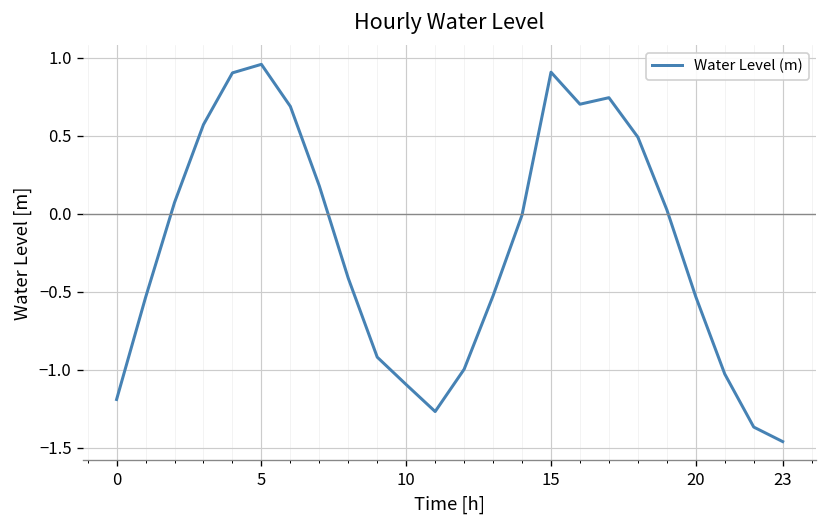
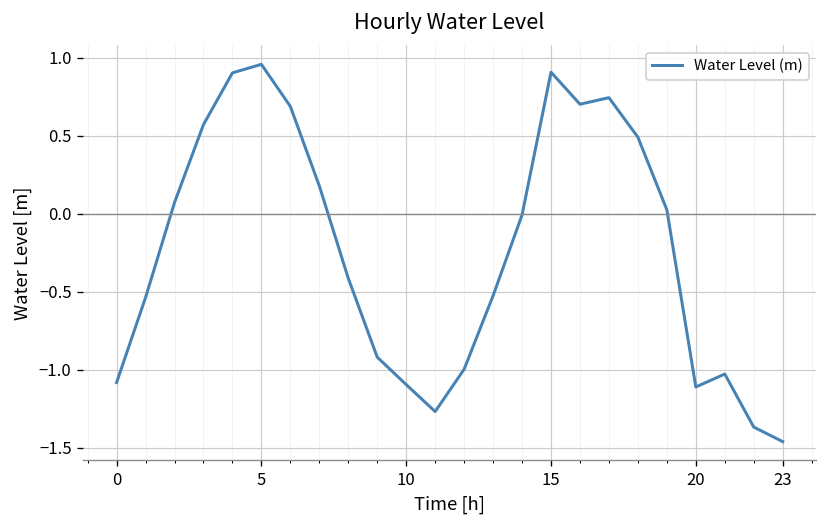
  {
-   "0": -1.19,
+   "0": -1.08,
    "5": 0.96,
    "10": -1.10,
    "15": 0.91,
-   "20": -0.53,
+   "20": -1.11,
    "23": -1.46
  }
